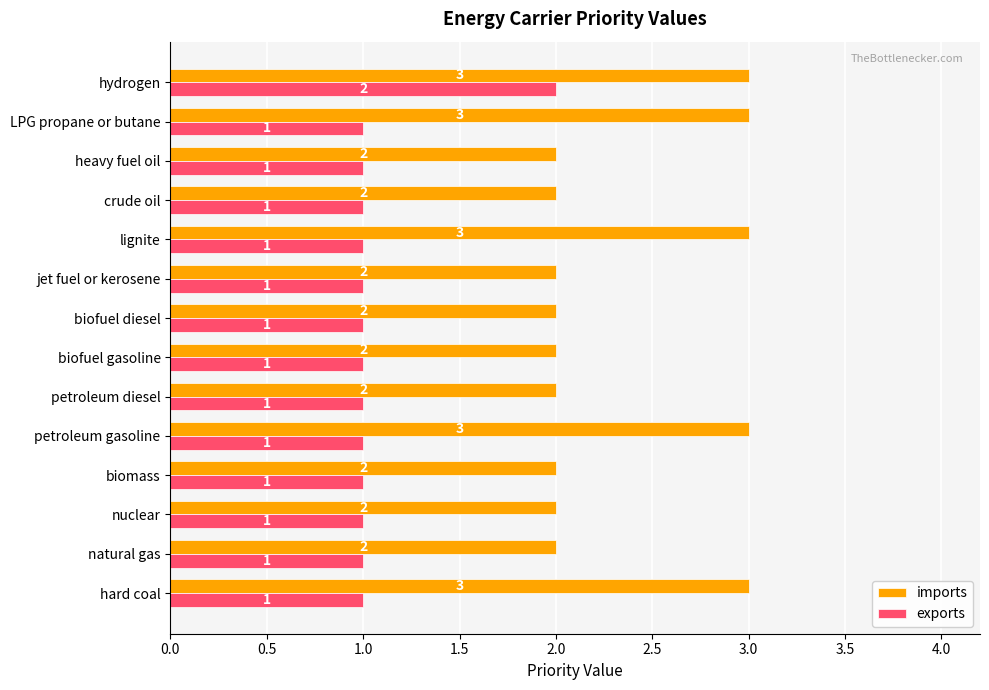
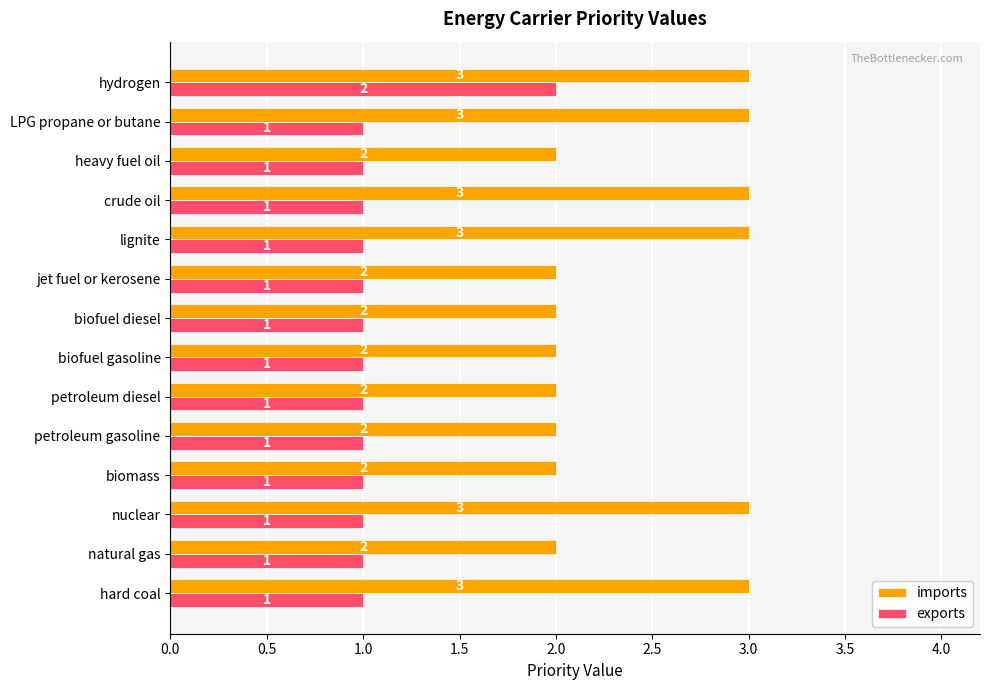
  {
    "imports": {
      "hydrogen": 3,
      "LPG propane or butane": 3,
      "heavy fuel oil": 2,
-     "crude oil": 2,
+     "crude oil": 3,
      "lignite": 3,
      "jet fuel or kerosene": 2,
      "biofuel diesel": 2,
      "biofuel gasoline": 2,
      "petroleum diesel": 2,
-     "petroleum gasoline": 3,
+     "petroleum gasoline": 2,
      "biomass": 2,
-     "nuclear": 2,
+     "nuclear": 3,
      "natural gas": 2,
      "hard coal": 3
    },
    "exports": {
      "hydrogen": 2,
      "LPG propane or butane": 1,
      "heavy fuel oil": 1,
      "crude oil": 1,
      "lignite": 1,
      "jet fuel or kerosene": 1,
      "biofuel diesel": 1,
      "biofuel gasoline": 1,
      "petroleum diesel": 1,
      "petroleum gasoline": 1,
      "biomass": 1,
      "nuclear": 1,
      "natural gas": 1,
      "hard coal": 1
    }
  }
